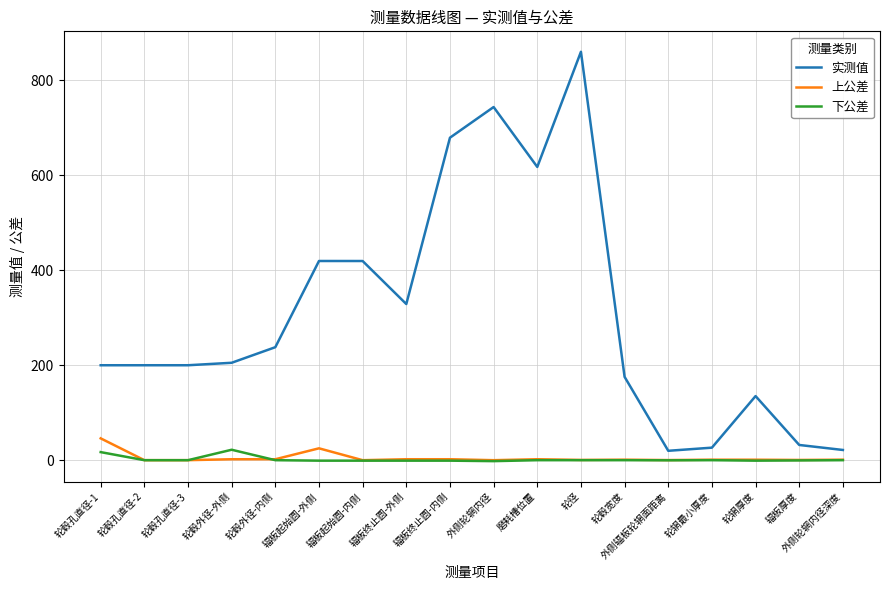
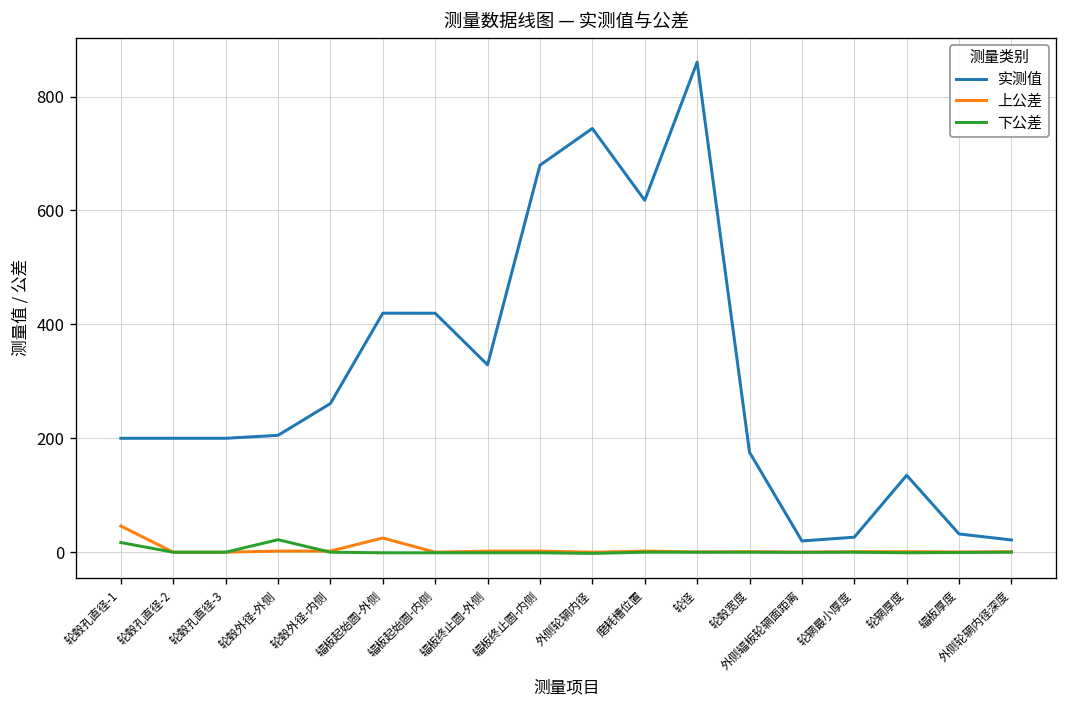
  {
    "实测值": {
      "轮毂孔直径-1": 200,
      "轮毂孔直径-2": 200,
      "轮毂孔直径-3": 200,
      "轮毂外径-外侧": 210,
-     "轮毂外径-内侧": 240,
+     "轮毂外径-内侧": 260,
      "辐板起始圆-外侧": 420,
      "辐板起始圆-内侧": 420,
      "辐板终止圆-外侧": 330,
      "辐板终止圆-内侧": 680,
      "外侧轮辋内径": 740,
      "磨耗槽位置": 620,
      "轮径": 860,
      "轮毂宽度": 180,
      "外侧辐板轮辋面距离": 20,
      "轮辋最小厚度": 30,
      "轮辋厚度": 140,
      "辐板厚度": 30,
      "外侧轮辋内径深度": 20
    },
    "上公差": {
      "轮毂孔直径-1": 50,
      "轮毂外径-外侧": 0,
      "辐板起始圆-外侧": 30
    },
    "下公差": {
      "轮毂孔直径-1": 20,
      "轮毂外径-外侧": 20,
      "辐板起始圆-外侧": 0
    }
  }
